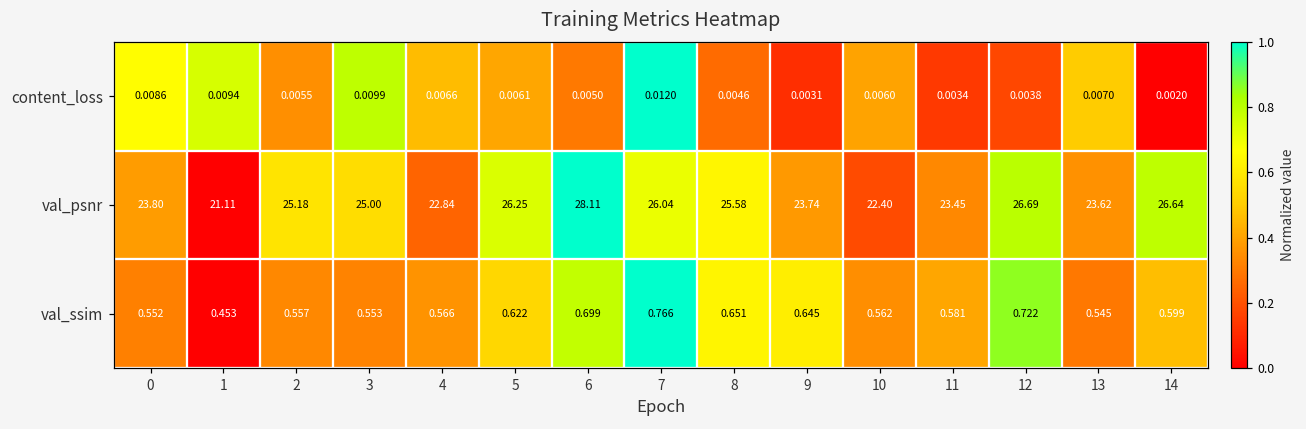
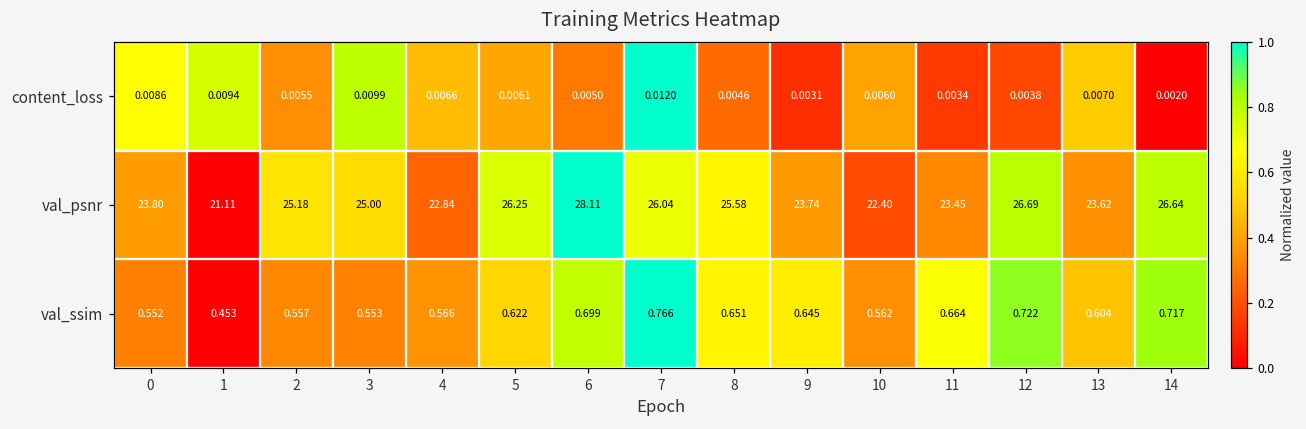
  {
    "content_loss": {
      "0": 0.0086,
      "1": 0.0094,
      "2": 0.0055,
      "3": 0.0099,
      "4": 0.0066,
      "5": 0.0061,
      "6": 0.0050,
      "7": 0.0120,
      "8": 0.0046,
      "9": 0.0031,
      "10": 0.0060,
      "11": 0.0034,
      "12": 0.0038,
      "13": 0.0070,
      "14": 0.0020
    },
    "val_psnr": {
      "0": 23.80,
      "1": 21.11,
      "2": 25.18,
      "3": 25.00,
      "4": 22.84,
      "5": 26.25,
      "6": 28.11,
      "7": 26.04,
      "8": 25.58,
      "9": 23.74,
      "10": 22.40,
      "11": 23.45,
      "12": 26.69,
      "13": 23.62,
      "14": 26.64
    },
    "val_ssim": {
      "0": 0.552,
      "1": 0.453,
      "2": 0.557,
      "3": 0.553,
      "4": 0.566,
      "5": 0.622,
      "6": 0.699,
      "7": 0.766,
      "8": 0.651,
      "9": 0.645,
      "10": 0.562,
-     "11": 0.581,
+     "11": 0.664,
      "12": 0.722,
-     "13": 0.545,
-     "14": 0.599
+     "13": 0.604,
+     "14": 0.717
    }
  }
